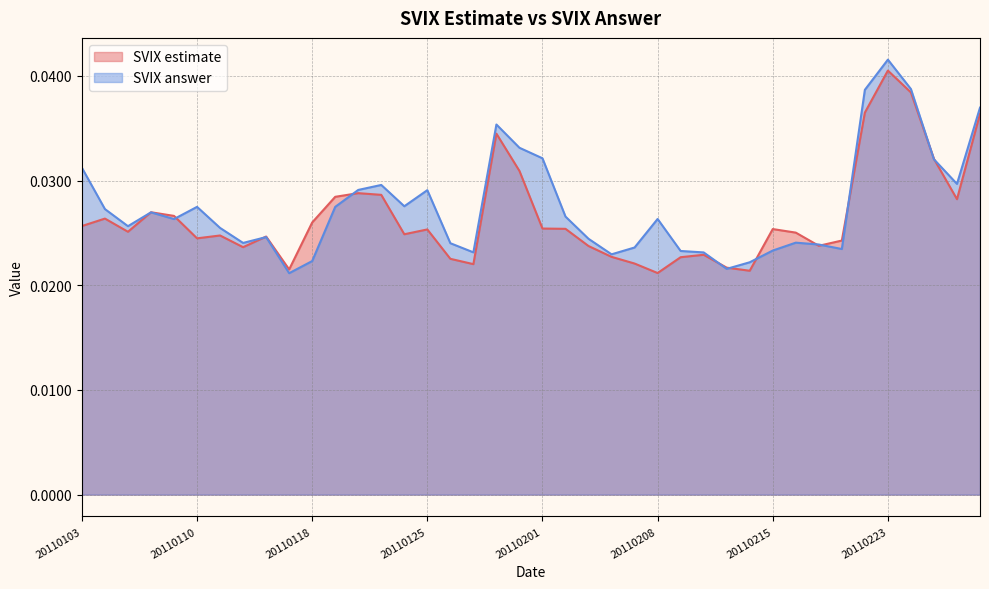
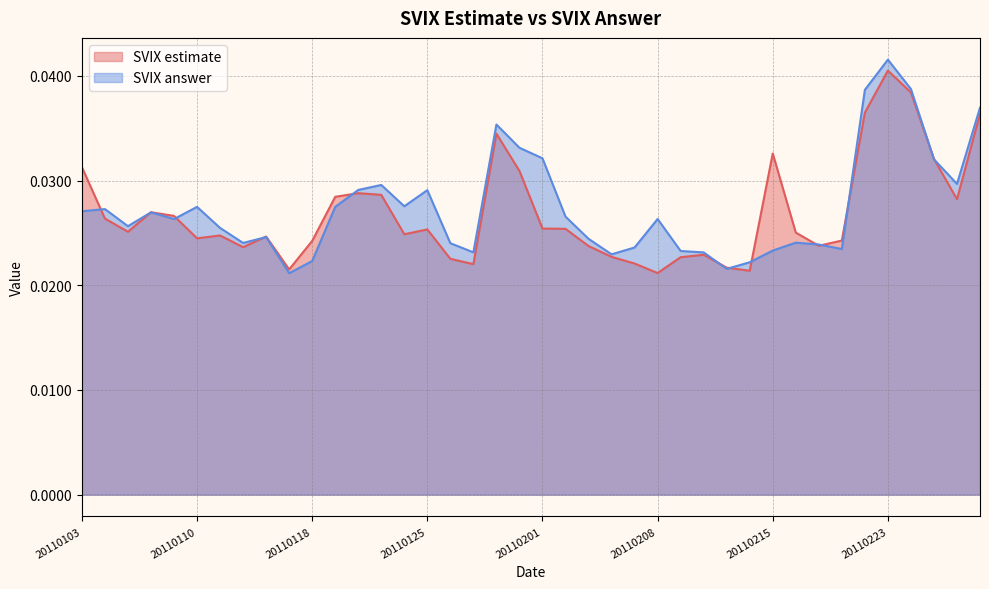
  {
    "SVIX estimate": {
-     "20110103": 0.0257,
+     "20110103": 0.0313,
      "20110110": 0.0245,
-     "20110118": 0.0260,
+     "20110118": 0.0242,
      "20110125": 0.0253,
      "20110201": 0.0254,
      "20110208": 0.0212,
-     "20110215": 0.0254,
+     "20110215": 0.0326,
      "20110223": 0.0405
    },
    "SVIX answer": {
-     "20110103": 0.0312,
+     "20110103": 0.0271,
      "20110110": 0.0275,
      "20110118": 0.0223,
      "20110125": 0.0291,
      "20110201": 0.0321,
      "20110208": 0.0263,
      "20110215": 0.0233,
      "20110223": 0.0416
    }
  }
